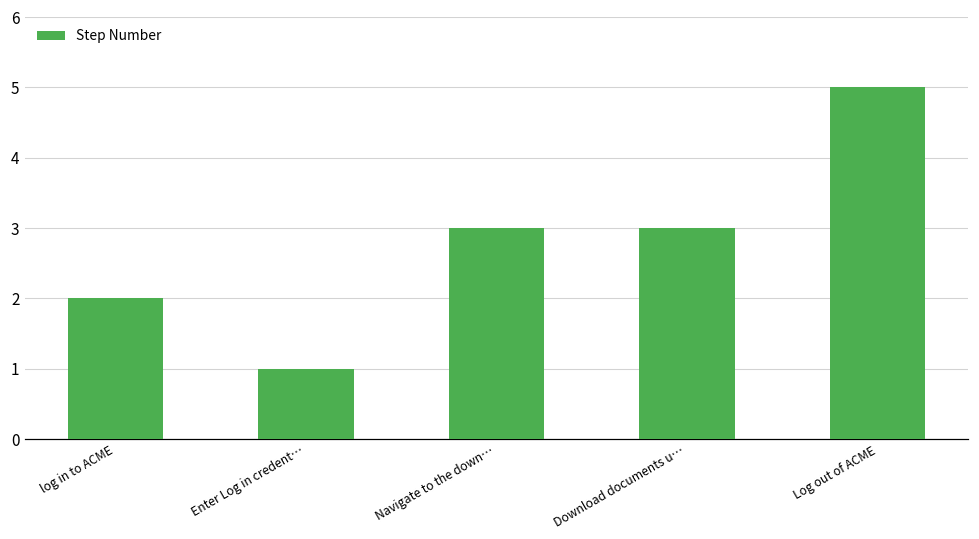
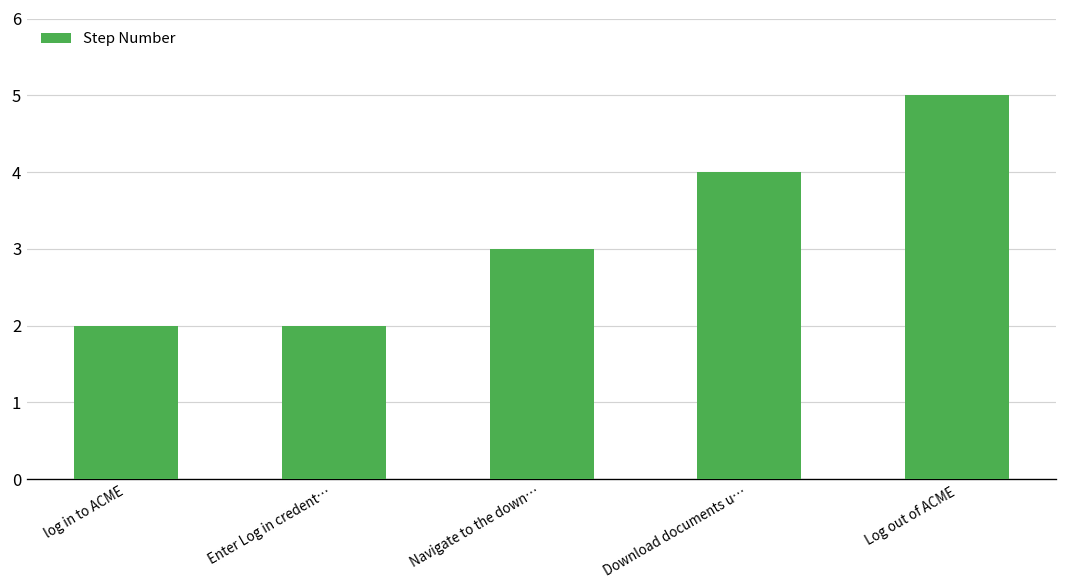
  {
    "log in to ACME": 2,
-   "Enter Log in credent…": 1,
+   "Enter Log in credent…": 2,
    "Navigate to the down…": 3,
-   "Download documents u…": 3,
+   "Download documents u…": 4,
    "Log out of ACME": 5
  }
